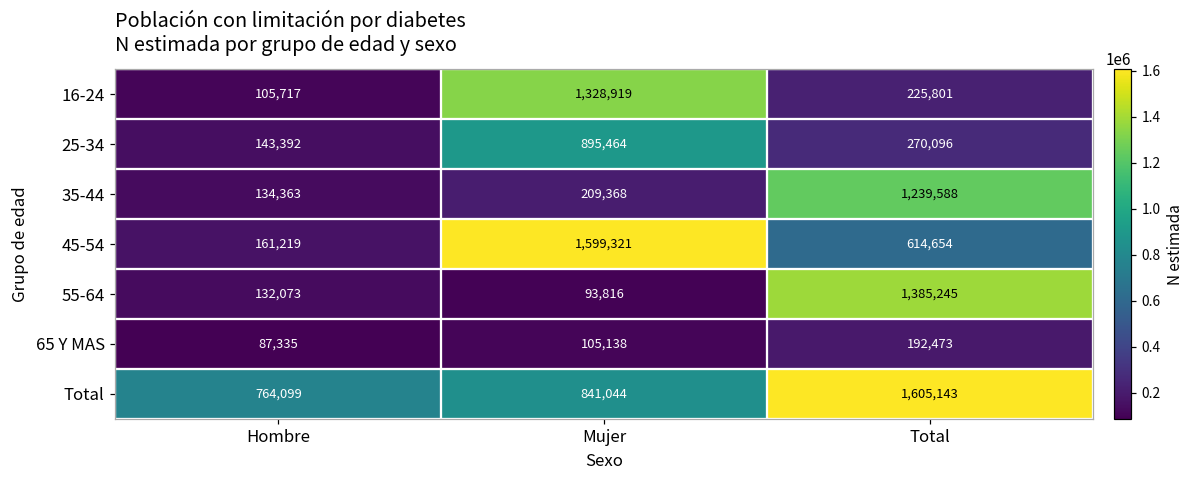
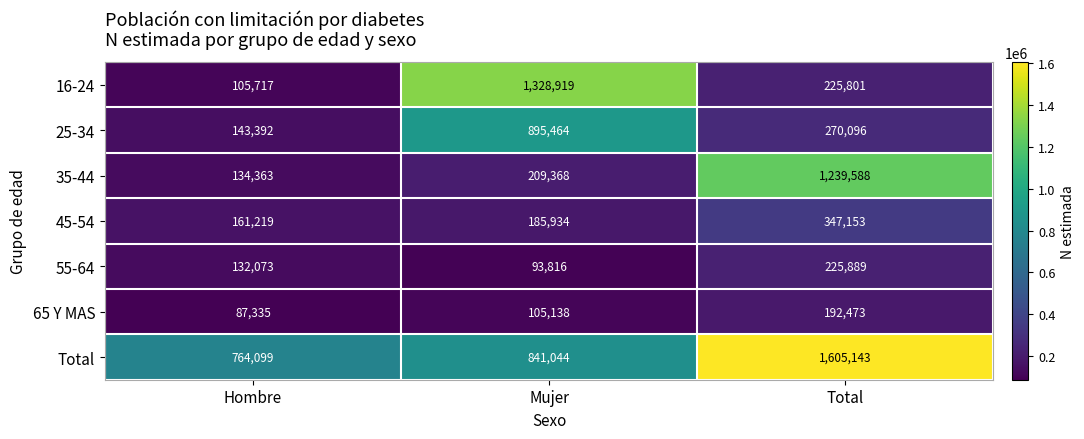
  {
    "16-24": {
      "Hombre": "105,717",
      "Mujer": "1,328,919",
      "Total": "225,801"
    },
    "25-34": {
      "Hombre": "143,392",
      "Mujer": "895,464",
      "Total": "270,096"
    },
    "35-44": {
      "Hombre": "134,363",
      "Mujer": "209,368",
      "Total": "1,239,588"
    },
    "45-54": {
      "Hombre": "161,219",
-     "Mujer": "1,599,321",
-     "Total": "614,654"
+     "Mujer": "185,934",
+     "Total": "347,153"
    },
    "55-64": {
      "Hombre": "132,073",
      "Mujer": "93,816",
-     "Total": "1,385,245"
+     "Total": "225,889"
    },
    "65 Y MAS": {
      "Hombre": "87,335",
      "Mujer": "105,138",
      "Total": "192,473"
    },
    "Total": {
      "Hombre": "764,099",
      "Mujer": "841,044",
      "Total": "1,605,143"
    }
  }
